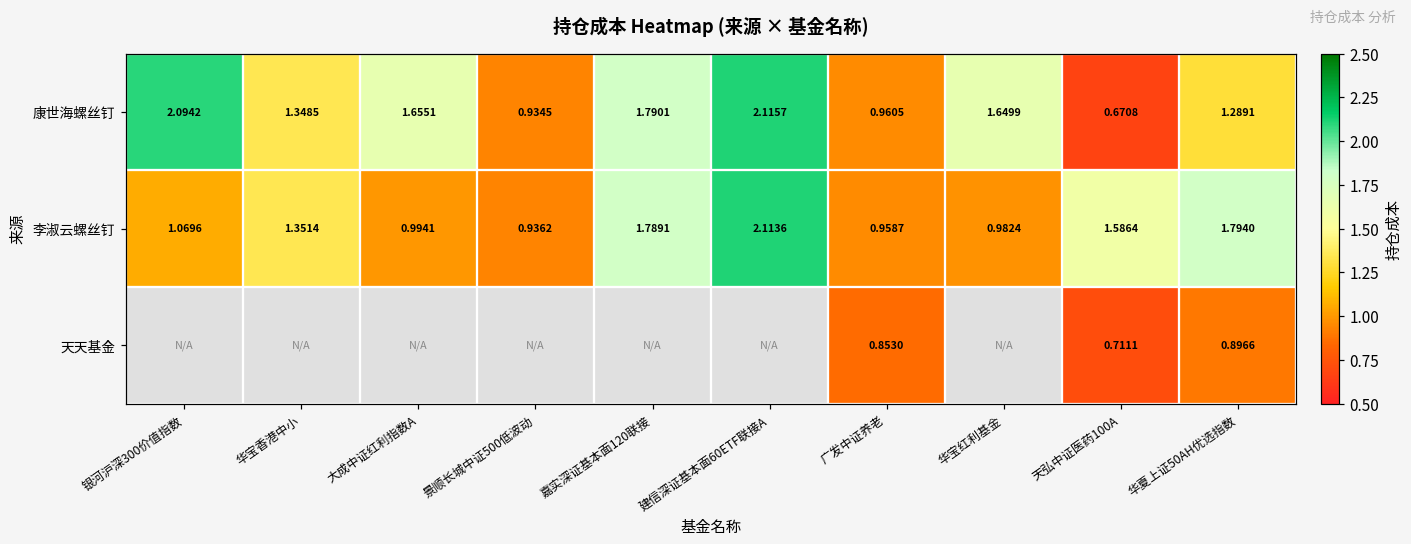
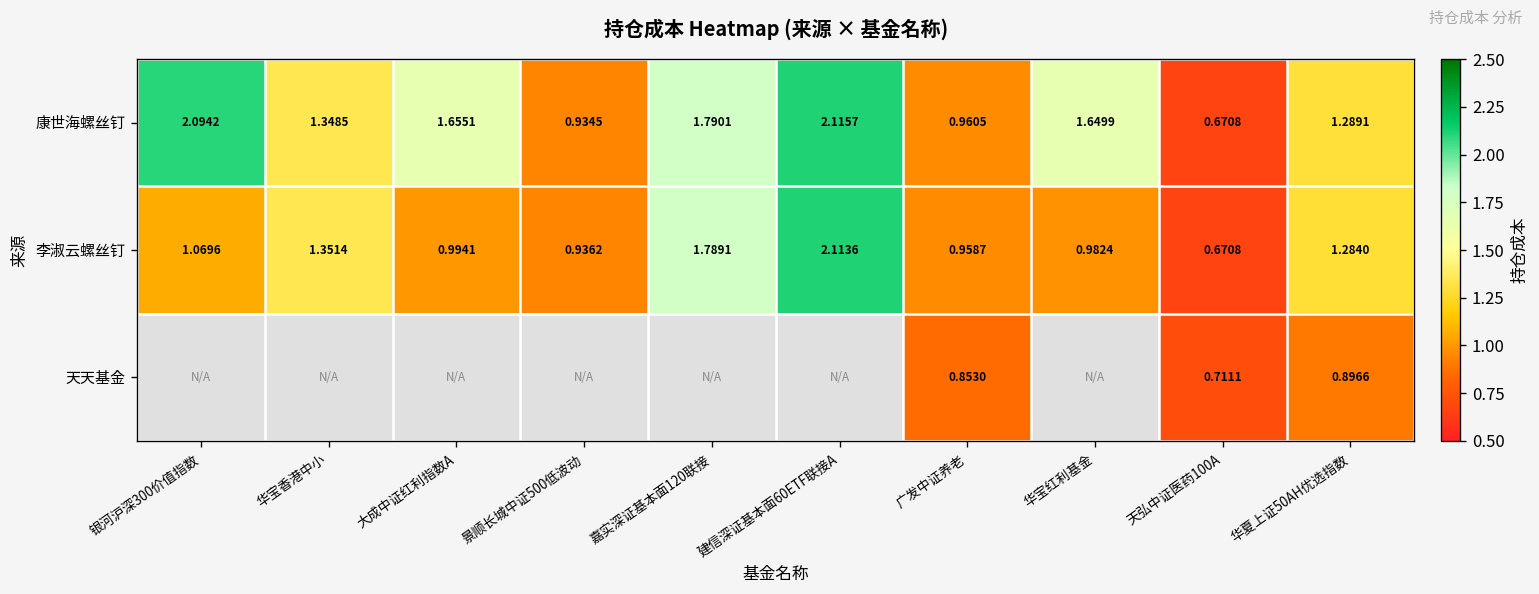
  {
    "康世海螺丝钉": {
      "银河沪深300价值指数": 2.0942,
      "华宝香港中小": 1.3485,
      "大成中证红利指数A": 1.6551,
      "景顺长城中证500低波动": 0.9345,
      "嘉实深证基本面120联接": 1.7901,
      "建信深证基本面60ETF联接A": 2.1157,
      "广发中证养老": 0.9605,
      "华宝红利基金": 1.6499,
      "天弘中证医药100A": 0.6708,
      "华夏上证50AH优选指数": 1.2891
    },
    "李淑云螺丝钉": {
      "银河沪深300价值指数": 1.0696,
      "华宝香港中小": 1.3514,
      "大成中证红利指数A": 0.9941,
      "景顺长城中证500低波动": 0.9362,
      "嘉实深证基本面120联接": 1.7891,
      "建信深证基本面60ETF联接A": 2.1136,
      "广发中证养老": 0.9587,
      "华宝红利基金": 0.9824,
-     "天弘中证医药100A": 1.5864,
-     "华夏上证50AH优选指数": 1.7940
+     "天弘中证医药100A": 0.6708,
+     "华夏上证50AH优选指数": 1.2840
    },
    "天天基金": {
      "广发中证养老": 0.8530,
      "天弘中证医药100A": 0.7111,
      "华夏上证50AH优选指数": 0.8966
    }
  }
